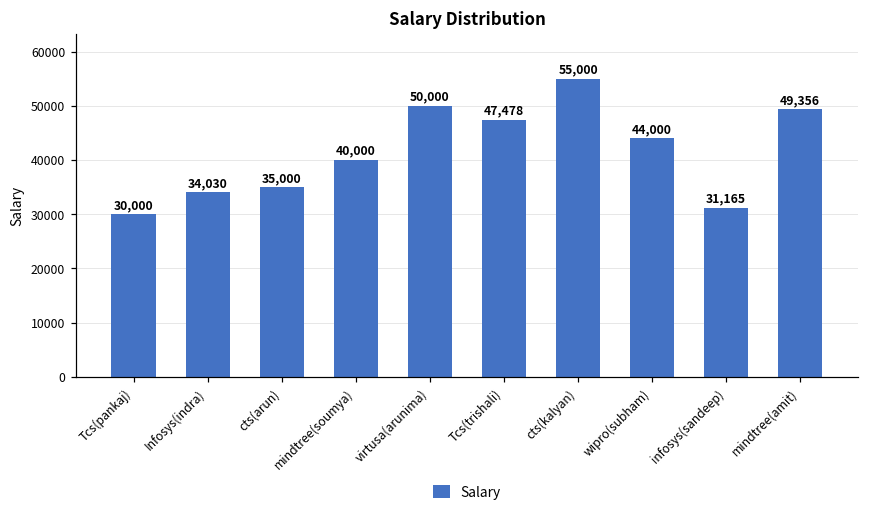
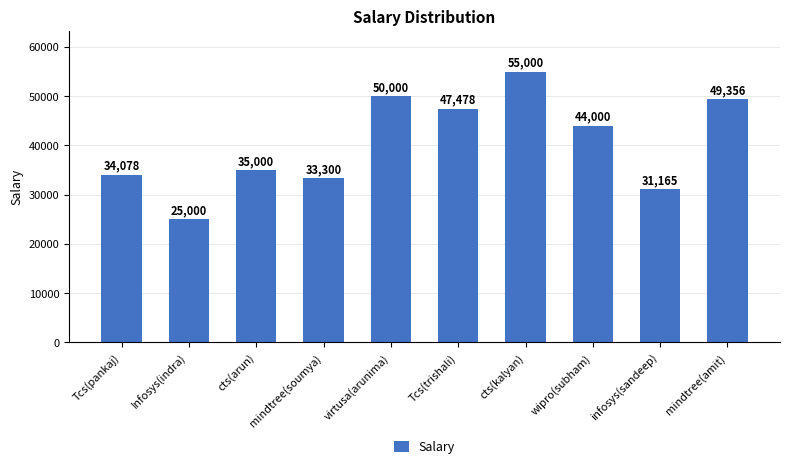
  {
-   "Tcs(pankaj)": "30,000",
-   "Infosys(indra)": "34,030",
+   "Tcs(pankaj)": "34,078",
+   "Infosys(indra)": "25,000",
    "cts(arun)": "35,000",
-   "mindtree(soumya)": "40,000",
+   "mindtree(soumya)": "33,300",
    "virtusa(arunima)": "50,000",
    "Tcs(trishali)": "47,478",
    "cts(kalyan)": "55,000",
    "wipro(subham)": "44,000",
    "infosys(sandeep)": "31,165",
    "mindtree(amit)": "49,356"
  }
